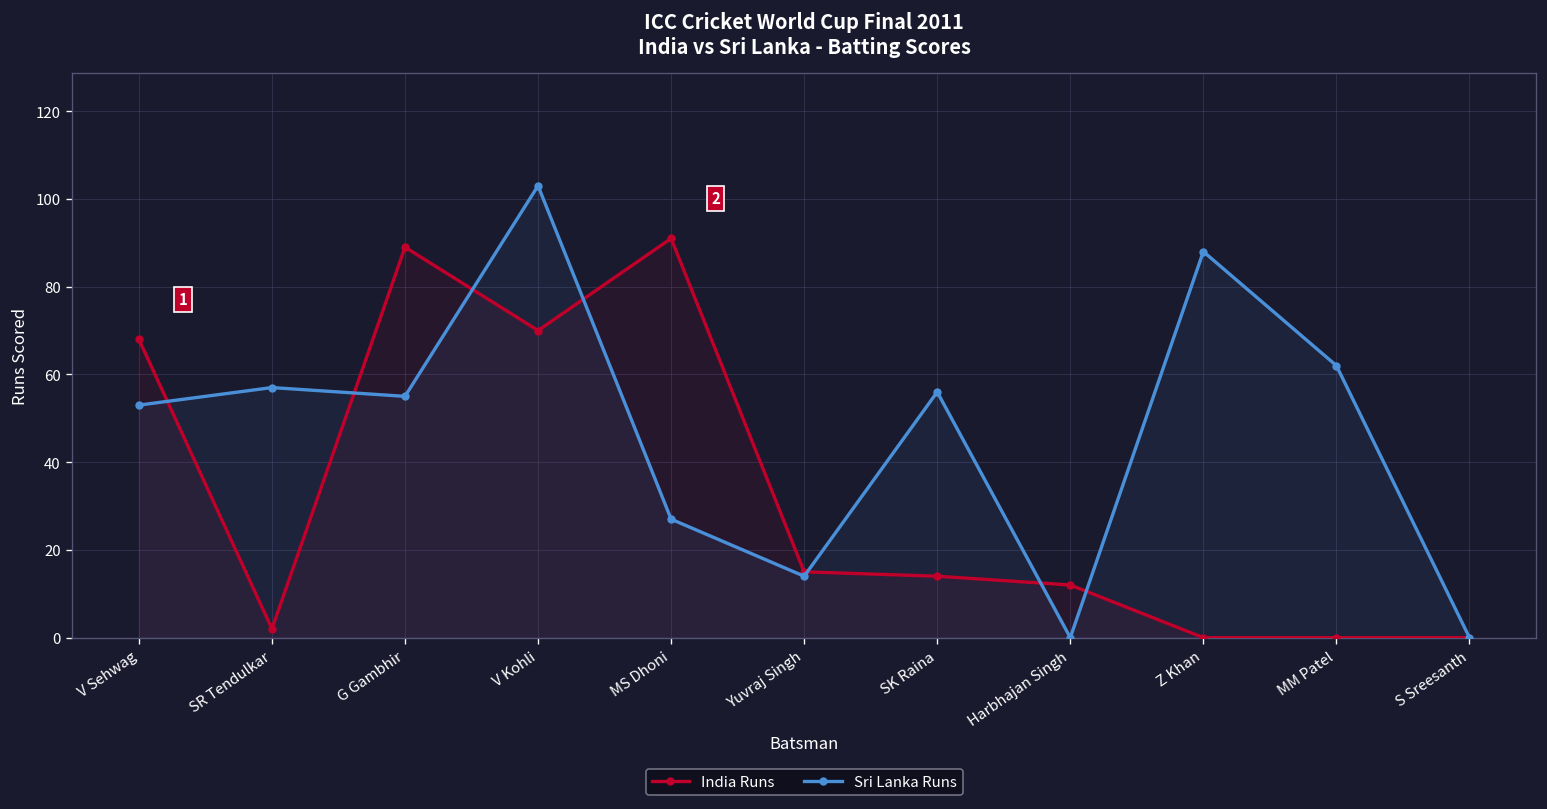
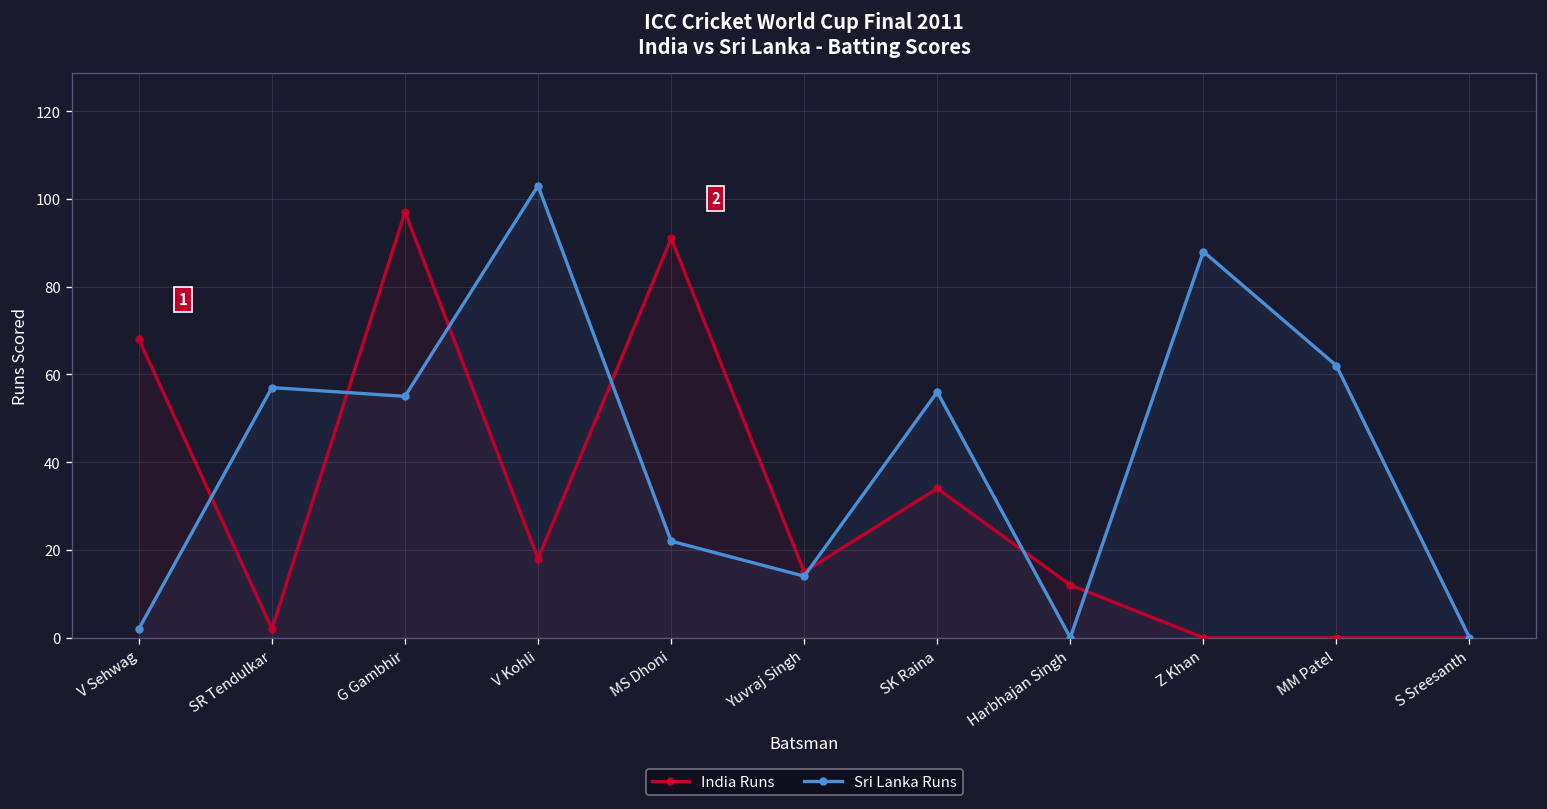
  {
    "India Runs": {
      "V Sehwag": 68,
      "SR Tendulkar": 2,
-     "G Gambhir": 89,
-     "V Kohli": 70,
+     "G Gambhir": 97,
+     "V Kohli": 18,
      "MS Dhoni": 91,
      "Yuvraj Singh": 15,
-     "SK Raina": 14,
+     "SK Raina": 34,
      "Harbhajan Singh": 12,
      "Z Khan": 0,
      "MM Patel": 0
    },
    "Sri Lanka Runs": {
-     "V Sehwag": 53,
+     "V Sehwag": 2,
      "SR Tendulkar": 57,
      "G Gambhir": 55,
      "V Kohli": 103,
-     "MS Dhoni": 27,
+     "MS Dhoni": 22,
      "Yuvraj Singh": 14,
      "SK Raina": 56,
      "Harbhajan Singh": 0,
      "Z Khan": 88,
      "MM Patel": 62
    }
  }
